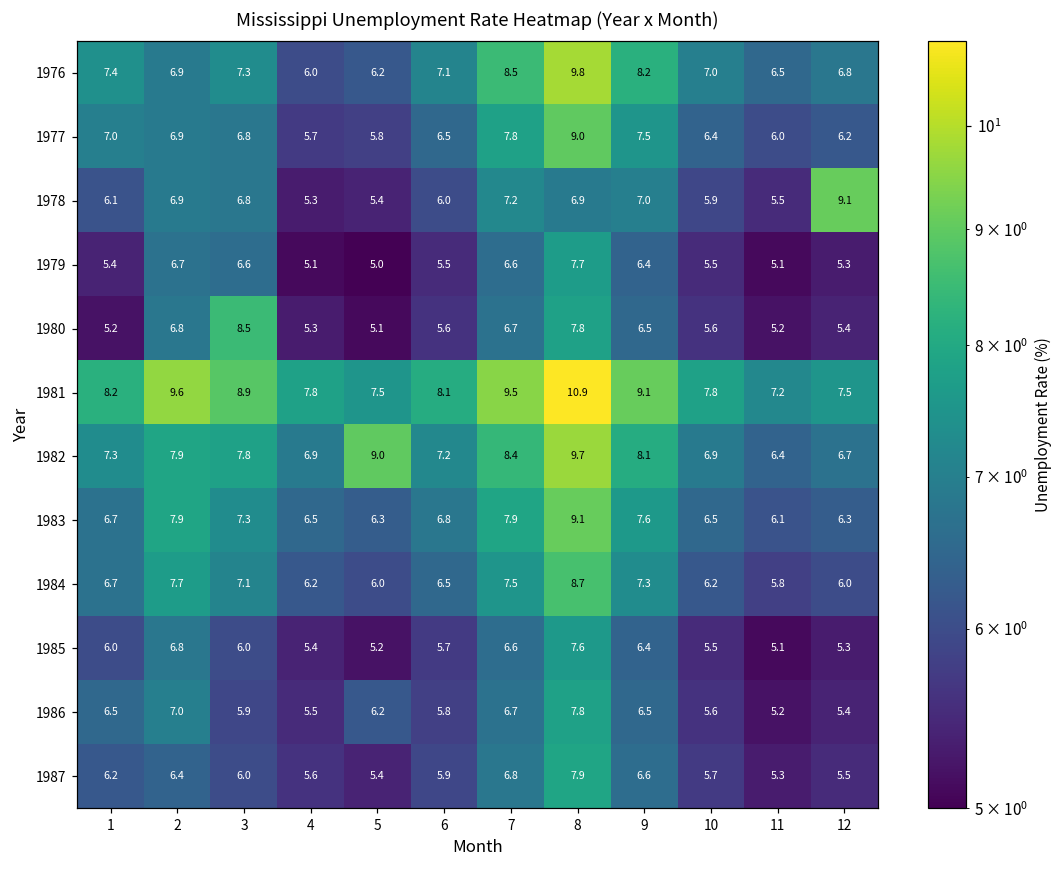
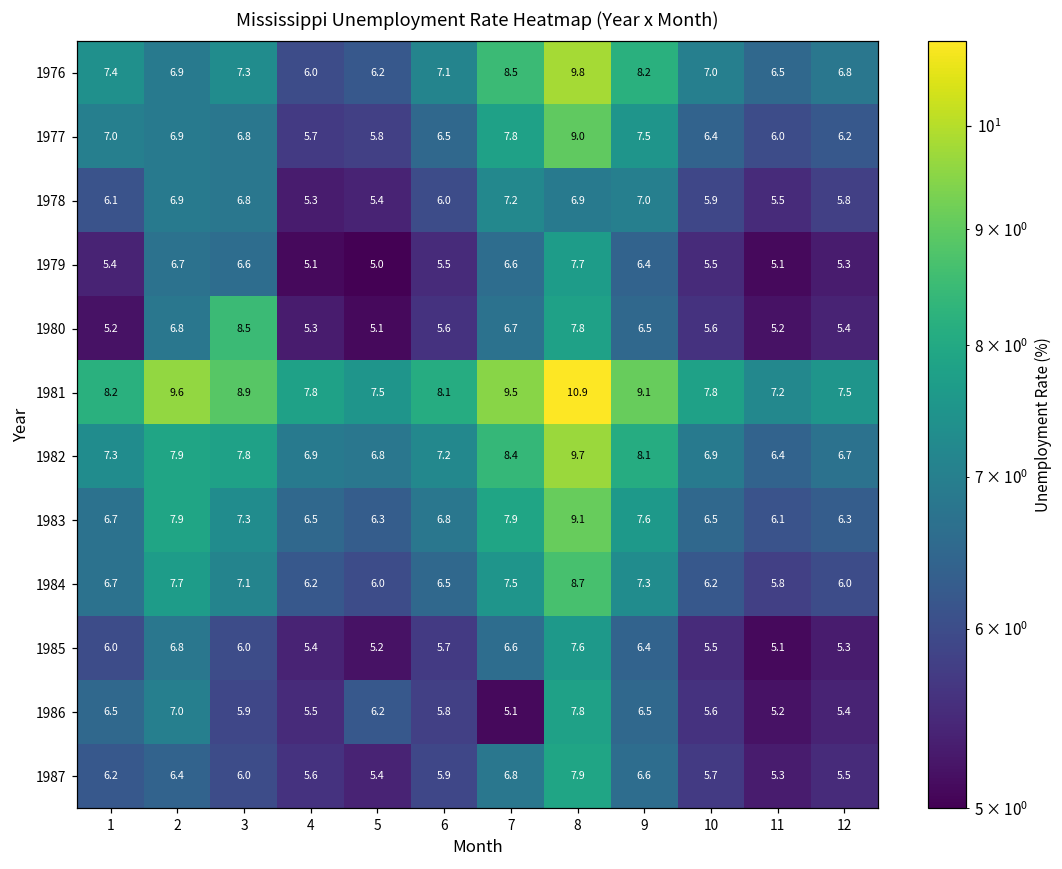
  {
    "1976": {
      "1": 7.4,
      "2": 6.9,
      "3": 7.3,
      "4": 6.0,
      "5": 6.2,
      "6": 7.1,
      "7": 8.5,
      "8": 9.8,
      "9": 8.2,
      "10": 7.0,
      "11": 6.5,
      "12": 6.8
    },
    "1977": {
      "1": 7.0,
      "2": 6.9,
      "3": 6.8,
      "4": 5.7,
      "5": 5.8,
      "6": 6.5,
      "7": 7.8,
      "8": 9.0,
      "9": 7.5,
      "10": 6.4,
      "11": 6.0,
      "12": 6.2
    },
    "1978": {
      "1": 6.1,
      "2": 6.9,
      "3": 6.8,
      "4": 5.3,
      "5": 5.4,
      "6": 6.0,
      "7": 7.2,
      "8": 6.9,
      "9": 7.0,
      "10": 5.9,
      "11": 5.5,
-     "12": 9.1
+     "12": 5.8
    },
    "1979": {
      "1": 5.4,
      "2": 6.7,
      "3": 6.6,
      "4": 5.1,
      "5": 5.0,
      "6": 5.5,
      "7": 6.6,
      "8": 7.7,
      "9": 6.4,
      "10": 5.5,
      "11": 5.1,
      "12": 5.3
    },
    "1980": {
      "1": 5.2,
      "2": 6.8,
      "3": 8.5,
      "4": 5.3,
      "5": 5.1,
      "6": 5.6,
      "7": 6.7,
      "8": 7.8,
      "9": 6.5,
      "10": 5.6,
      "11": 5.2,
      "12": 5.4
    },
    "1981": {
      "1": 8.2,
      "2": 9.6,
      "3": 8.9,
      "4": 7.8,
      "5": 7.5,
      "6": 8.1,
      "7": 9.5,
      "8": 10.9,
      "9": 9.1,
      "10": 7.8,
      "11": 7.2,
      "12": 7.5
    },
    "1982": {
      "1": 7.3,
      "2": 7.9,
      "3": 7.8,
      "4": 6.9,
-     "5": 9.0,
+     "5": 6.8,
      "6": 7.2,
      "7": 8.4,
      "8": 9.7,
      "9": 8.1,
      "10": 6.9,
      "11": 6.4,
      "12": 6.7
    },
    "1983": {
      "1": 6.7,
      "2": 7.9,
      "3": 7.3,
      "4": 6.5,
      "5": 6.3,
      "6": 6.8,
      "7": 7.9,
      "8": 9.1,
      "9": 7.6,
      "10": 6.5,
      "11": 6.1,
      "12": 6.3
    },
    "1984": {
      "1": 6.7,
      "2": 7.7,
      "3": 7.1,
      "4": 6.2,
      "5": 6.0,
      "6": 6.5,
      "7": 7.5,
      "8": 8.7,
      "9": 7.3,
      "10": 6.2,
      "11": 5.8,
      "12": 6.0
    },
    "1985": {
      "1": 6.0,
      "2": 6.8,
      "3": 6.0,
      "4": 5.4,
      "5": 5.2,
      "6": 5.7,
      "7": 6.6,
      "8": 7.6,
      "9": 6.4,
      "10": 5.5,
      "11": 5.1,
      "12": 5.3
    },
    "1986": {
      "1": 6.5,
      "2": 7.0,
      "3": 5.9,
      "4": 5.5,
      "5": 6.2,
      "6": 5.8,
-     "7": 6.7,
+     "7": 5.1,
      "8": 7.8,
      "9": 6.5,
      "10": 5.6,
      "11": 5.2,
      "12": 5.4
    },
    "1987": {
      "1": 6.2,
      "2": 6.4,
      "3": 6.0,
      "4": 5.6,
      "5": 5.4,
      "6": 5.9,
      "7": 6.8,
      "8": 7.9,
      "9": 6.6,
      "10": 5.7,
      "11": 5.3,
      "12": 5.5
    }
  }
